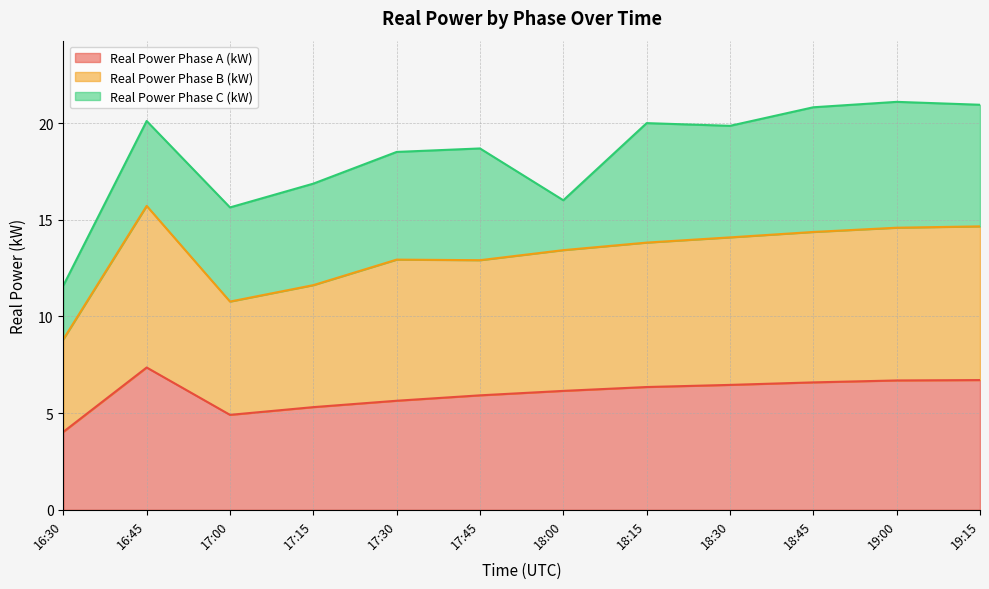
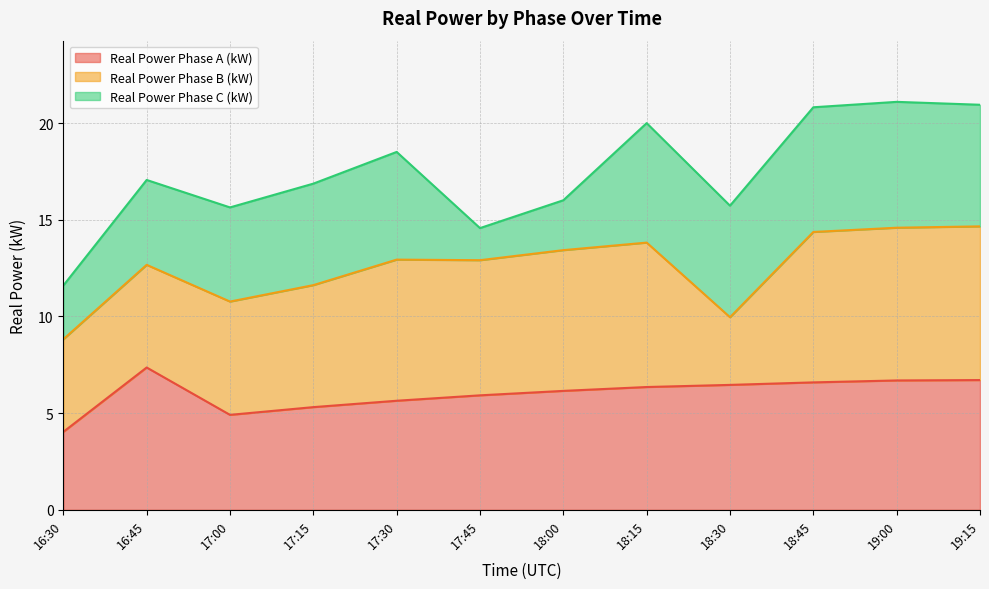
  {
    "Real Power Phase A (kW)": {
      "16:30": 4.0,
      "16:45": 7.4,
      "17:00": 4.9,
      "17:15": 5.3,
      "17:30": 5.6,
      "17:45": 5.9,
      "18:00": 6.2,
      "18:15": 6.4,
      "18:30": 6.5,
      "18:45": 6.6,
      "19:00": 6.7,
      "19:15": 6.7
    },
    "Real Power Phase B (kW)": {
      "16:30": 4.8,
-     "16:45": 8.4,
+     "16:45": 5.3,
      "17:00": 5.9,
      "17:15": 6.3,
      "17:30": 7.3,
      "17:45": 7.0,
      "18:00": 7.3,
      "18:15": 7.5,
-     "18:30": 7.6,
+     "18:30": 3.5,
      "18:45": 7.8,
      "19:00": 7.9,
      "19:15": 8.0
    },
    "Real Power Phase C (kW)": {
      "16:30": 2.8,
      "16:45": 4.4,
      "17:00": 4.9,
      "17:15": 5.2,
      "17:30": 5.6,
-     "17:45": 5.8,
+     "17:45": 1.7,
      "18:00": 2.6,
      "18:15": 6.2,
      "18:30": 5.8,
      "18:45": 6.4,
      "19:00": 6.5,
      "19:15": 6.3
    }
  }
